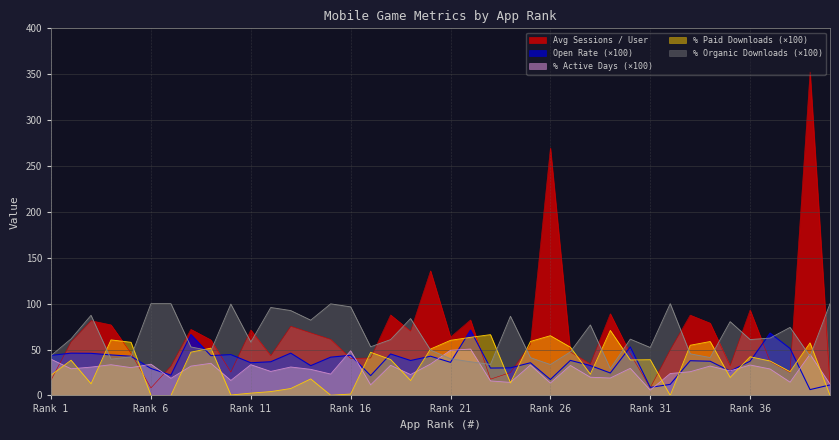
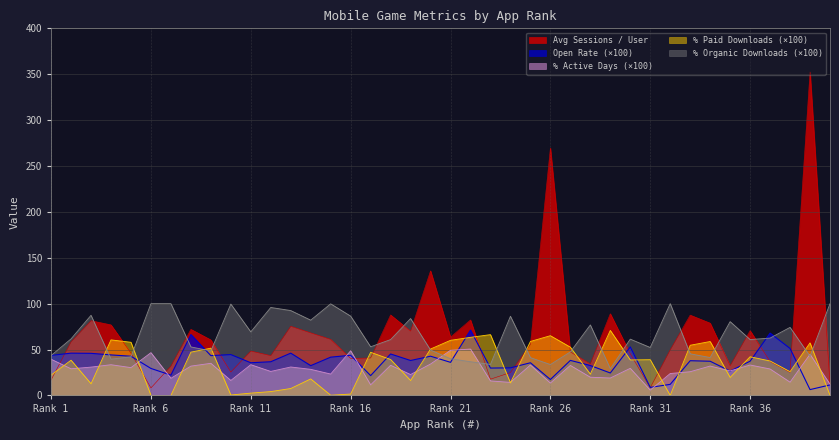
  {
    "Avg Sessions / User": {
      "Rank 1": 20,
      "Rank 6": 10,
-     "Rank 11": 70,
+     "Rank 11": 50,
      "Rank 16": 40,
      "Rank 21": 60,
      "Rank 26": 270,
-     "Rank 36": 90
+     "Rank 36": 70
    },
    "Open Rate (×100)": {
      "Rank 6": 30,
      "Rank 16": 40,
      "Rank 21": 40,
      "Rank 26": 20,
      "Rank 36": 40
    },
    "% Active Days (×100)": {
      "Rank 1": 40,
-     "Rank 6": 30,
+     "Rank 6": 50,
      "Rank 16": 50,
      "Rank 21": 50,
      "Rank 26": 10,
      "Rank 36": 30
    },
    "% Paid Downloads (×100)": {
      "Rank 1": 20,
      "Rank 6": 0,
      "Rank 11": 0,
      "Rank 16": 0,
      "Rank 21": 60,
      "Rank 26": 70,
      "Rank 31": 40,
      "Rank 36": 40
    },
    "% Organic Downloads (×100)": {
      "Rank 6": 100,
-     "Rank 11": 60,
-     "Rank 16": 100,
+     "Rank 11": 70,
+     "Rank 16": 90,
      "Rank 21": 40,
      "Rank 26": 30,
      "Rank 31": 50,
      "Rank 36": 60
    }
  }
